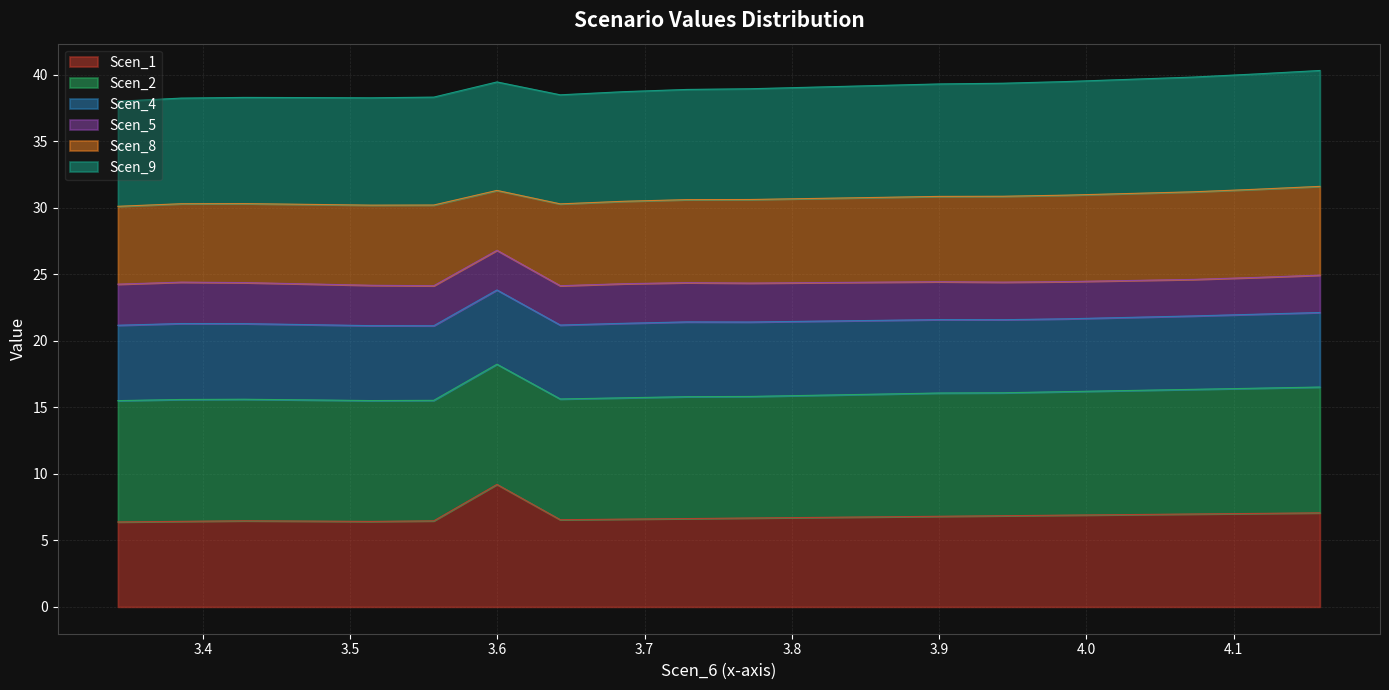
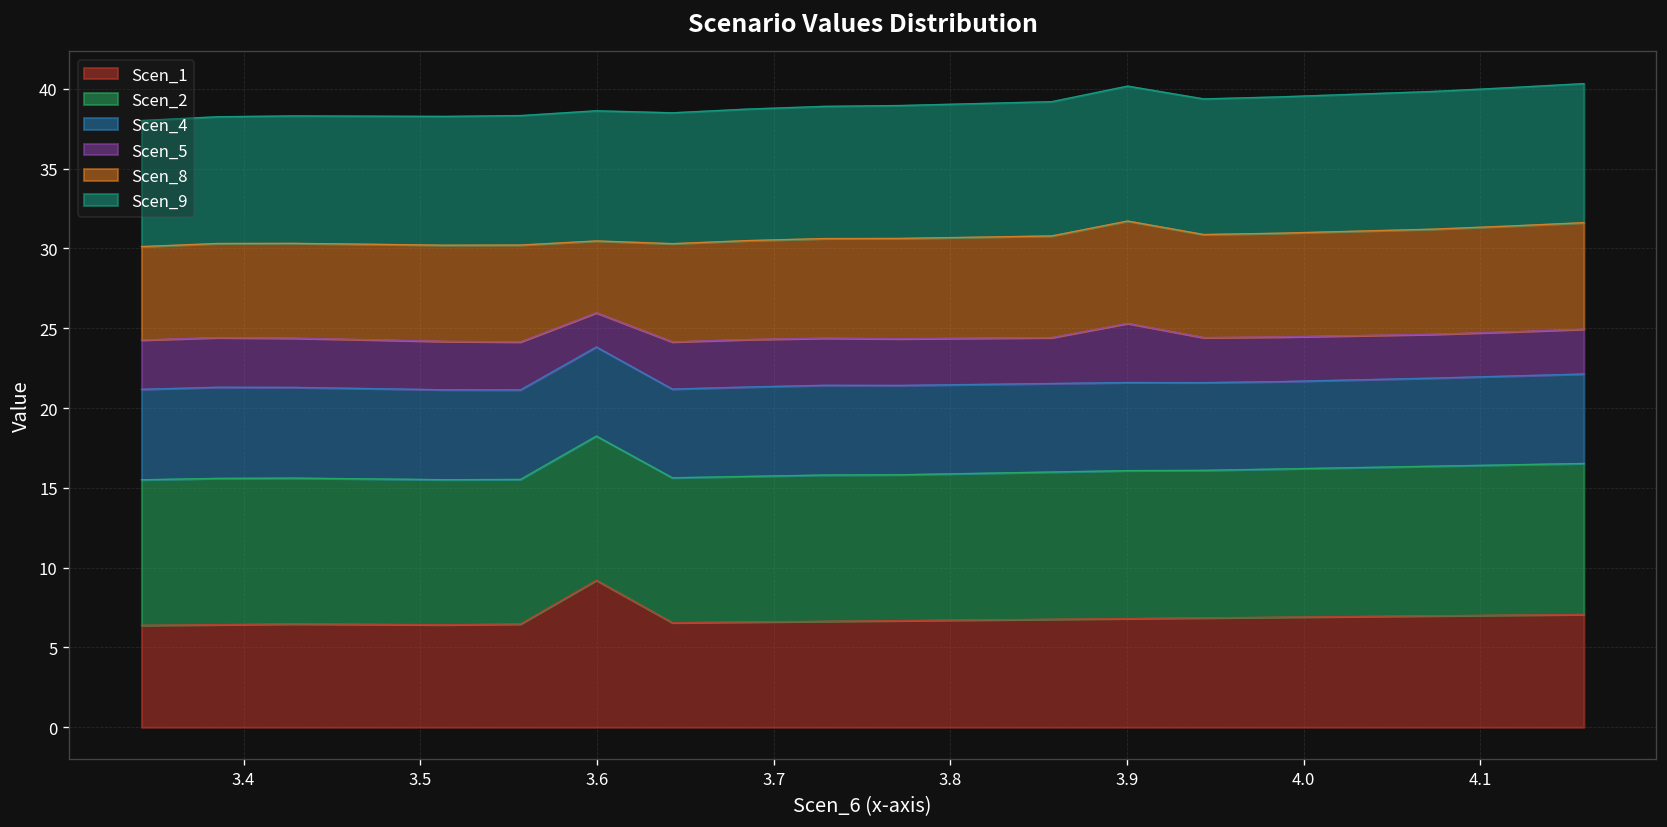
  {
    "Scen_1": {
      "3.6": 9.2,
      "3.9": 6.8
    },
    "Scen_5": {
-     "3.6": 3.0,
-     "3.9": 2.8
+     "3.6": 2.1,
+     "3.9": 3.7
    },
    "Scen_8": {
      "3.6": 4.5,
      "3.9": 6.4
    }
  }
